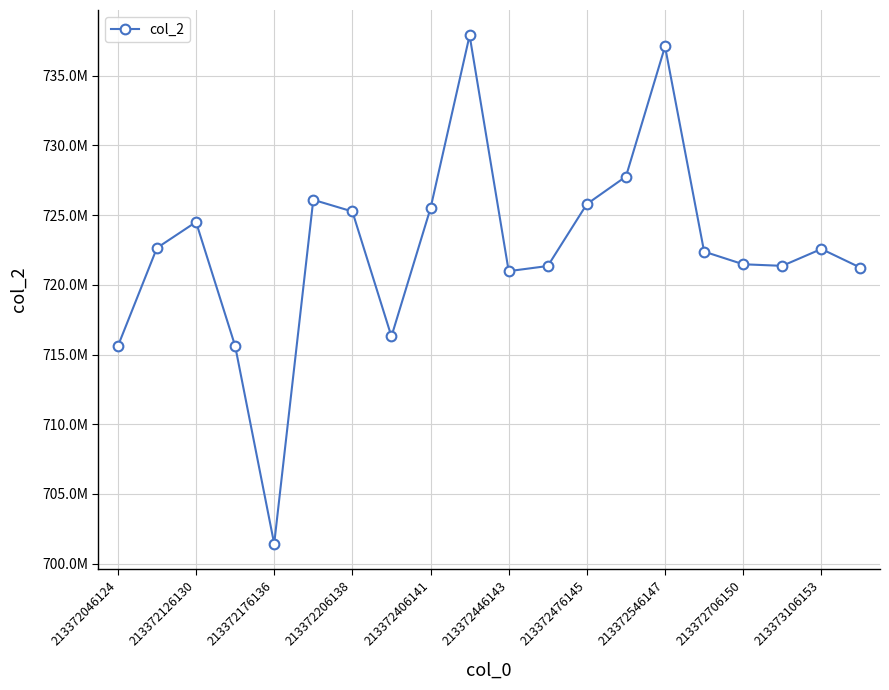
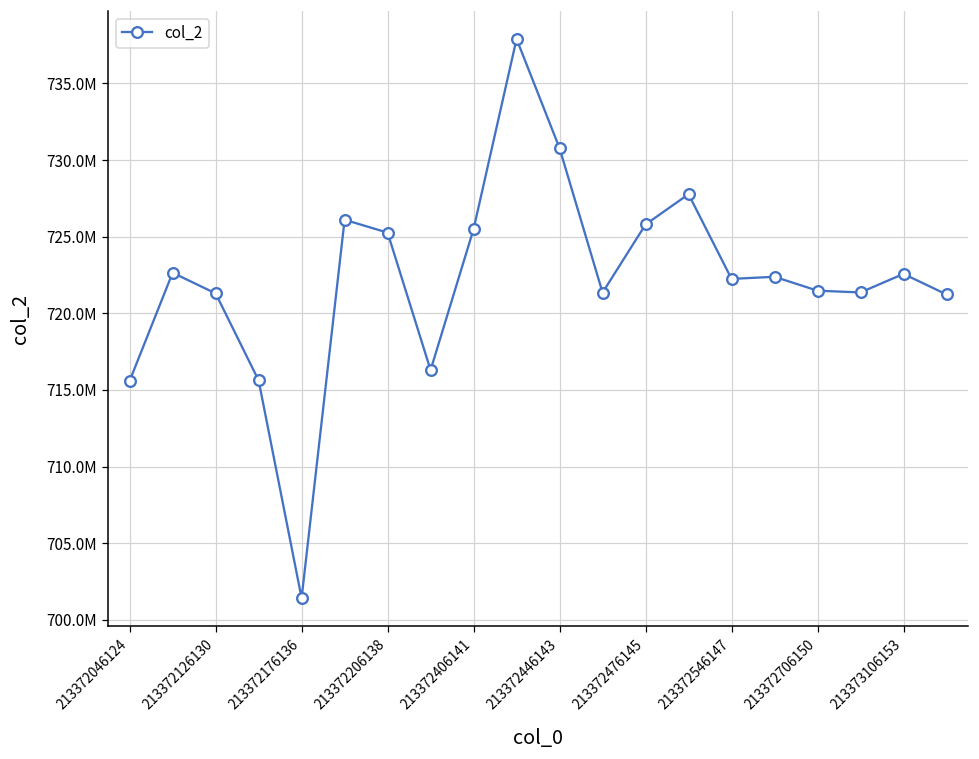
  {
    "213372046124": 715600000,
-   "213372126130": 724500000,
+   "213372126130": 721300000,
    "213372176136": 701400000,
    "213372206138": 725300000,
    "213372406141": 725500000,
-   "213372446143": 721000000,
+   "213372446143": 730800000,
    "213372476145": 725800000,
-   "213372546147": 737100000,
+   "213372546147": 722200000,
    "213372706150": 721500000,
    "213373106153": 722600000
  }
